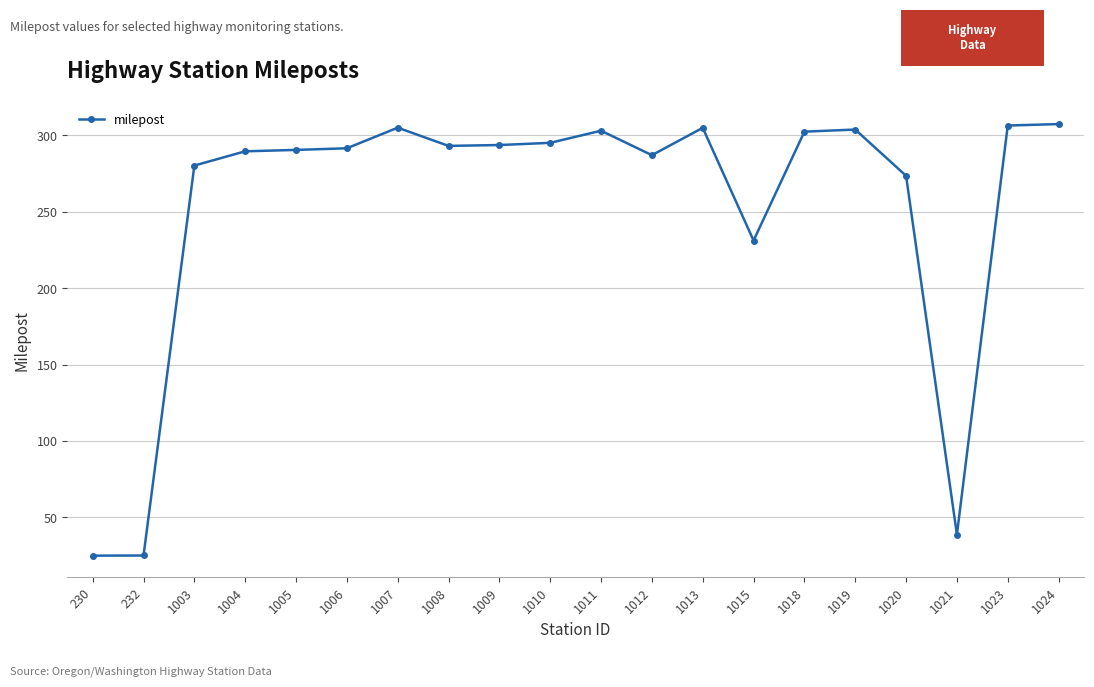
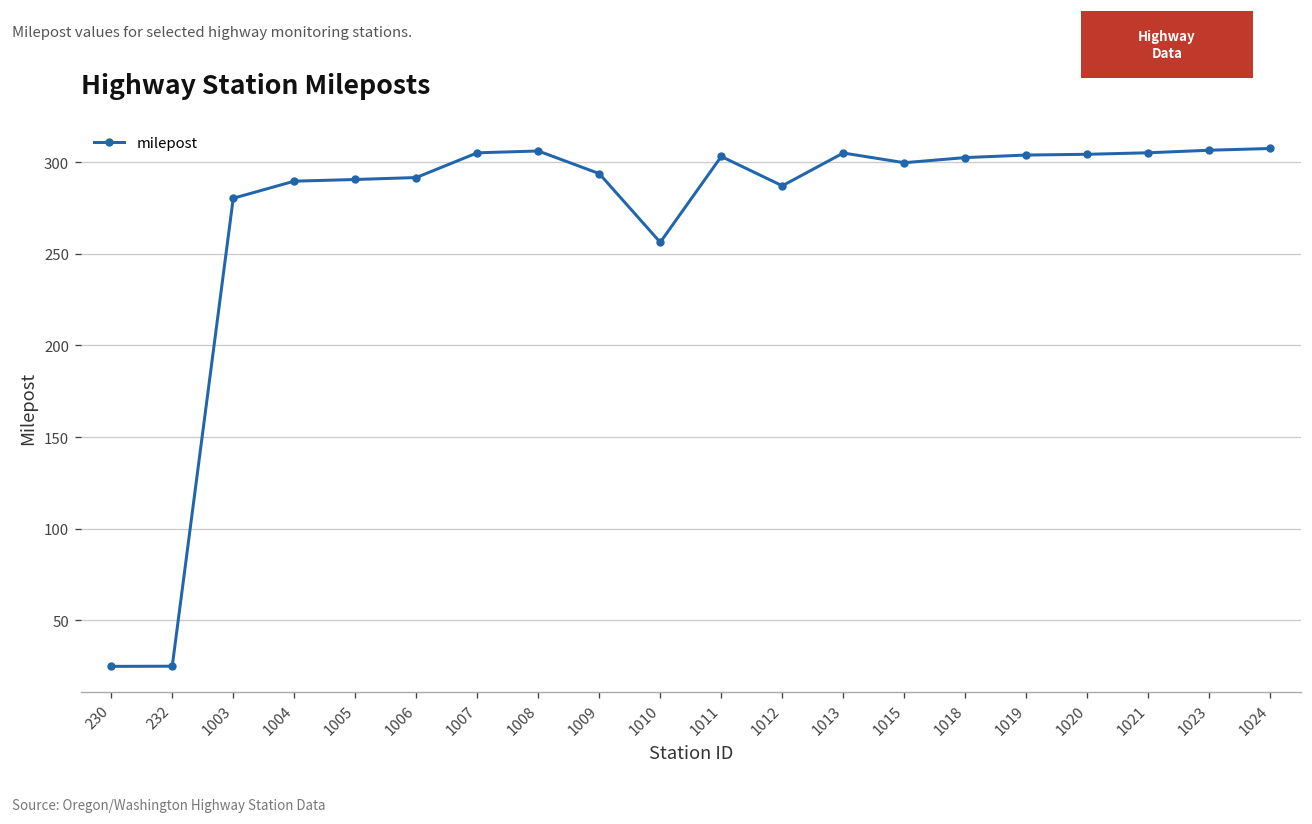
  {
    "230": 25,
    "232": 25,
    "1003": 280,
    "1004": 290,
    "1005": 291,
    "1006": 292,
    "1007": 305,
-   "1008": 293,
+   "1008": 306,
    "1009": 294,
-   "1010": 295,
+   "1010": 256,
    "1011": 303,
    "1012": 287,
    "1013": 305,
-   "1015": 231,
+   "1015": 300,
    "1018": 303,
    "1019": 304,
-   "1020": 274,
-   "1021": 39,
+   "1020": 304,
+   "1021": 305,
    "1023": 307,
    "1024": 307
  }
